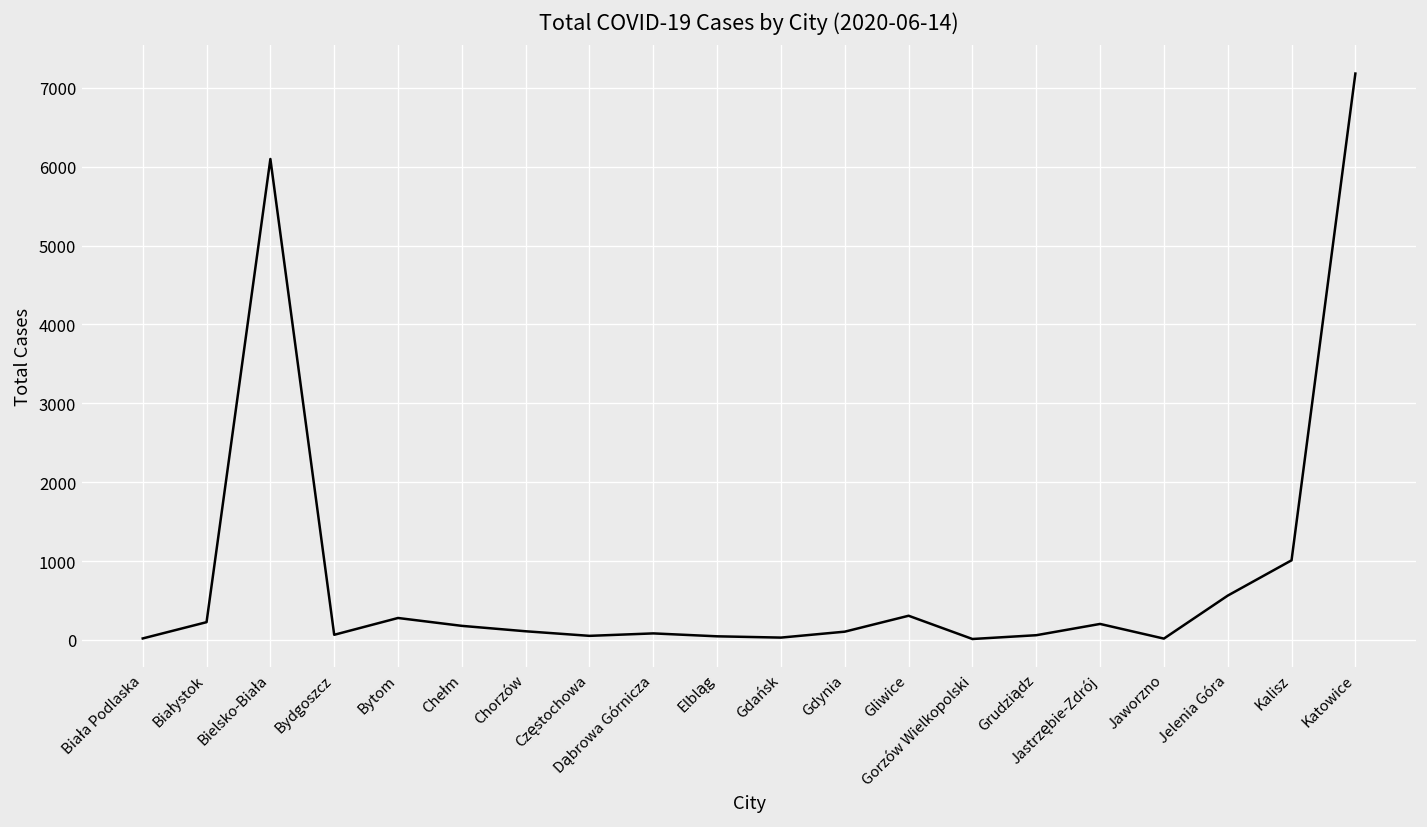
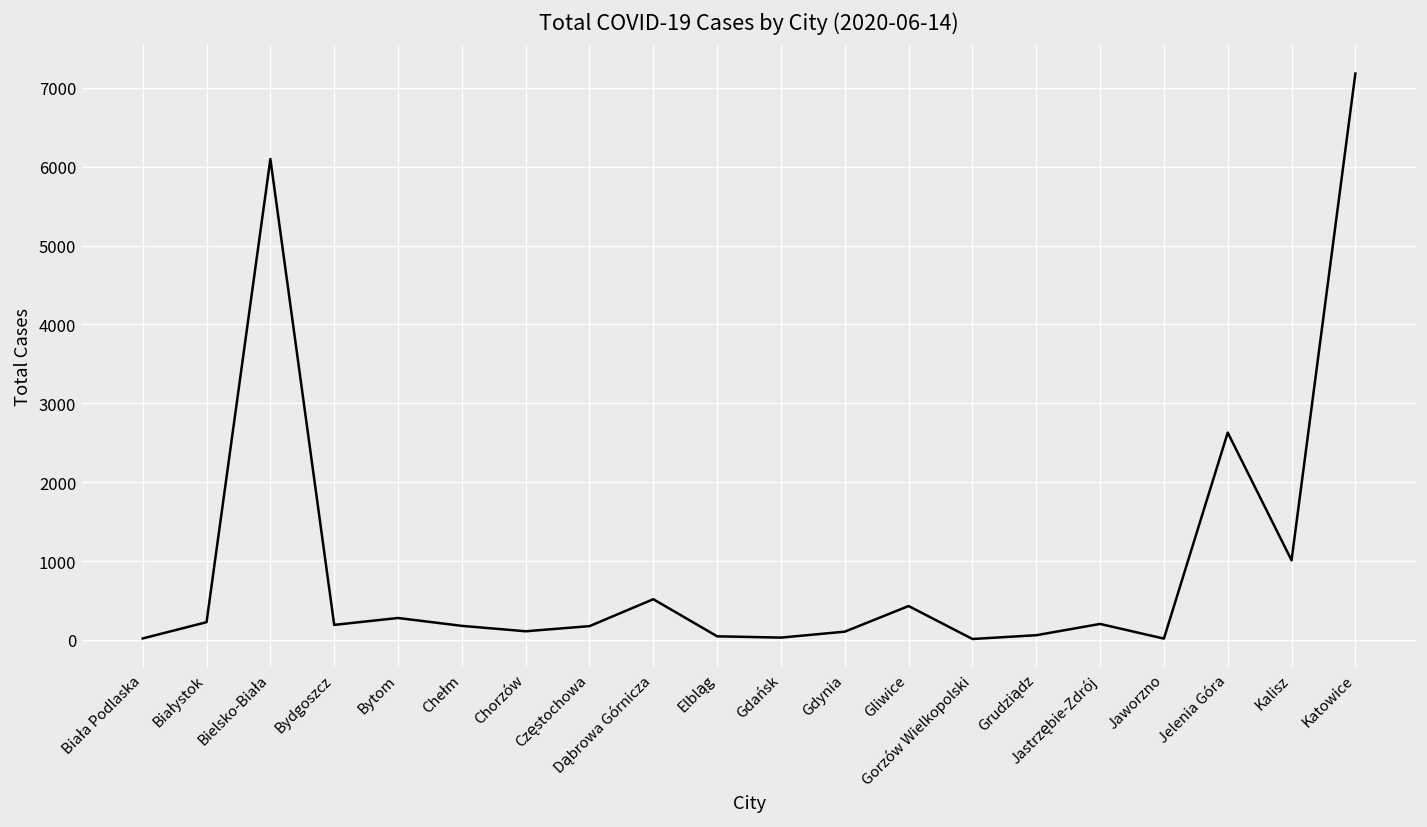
  {
    "Biała Podlaska": 0,
    "Białystok": 200,
    "Bielsko-Biała": 6100,
-   "Bydgoszcz": 100,
+   "Bydgoszcz": 200,
    "Bytom": 300,
    "Chełm": 200,
    "Chorzów": 100,
-   "Częstochowa": 100,
-   "Dąbrowa Górnicza": 100,
+   "Częstochowa": 200,
+   "Dąbrowa Górnicza": 500,
    "Elbląg": 0,
    "Gdańsk": 0,
    "Gdynia": 100,
-   "Gliwice": 300,
+   "Gliwice": 400,
    "Gorzów Wielkopolski": 0,
    "Grudziądz": 100,
    "Jastrzębie-Zdrój": 200,
    "Jaworzno": 0,
-   "Jelenia Góra": 600,
+   "Jelenia Góra": 2600,
    "Kalisz": 1000,
    "Katowice": 7200
  }
